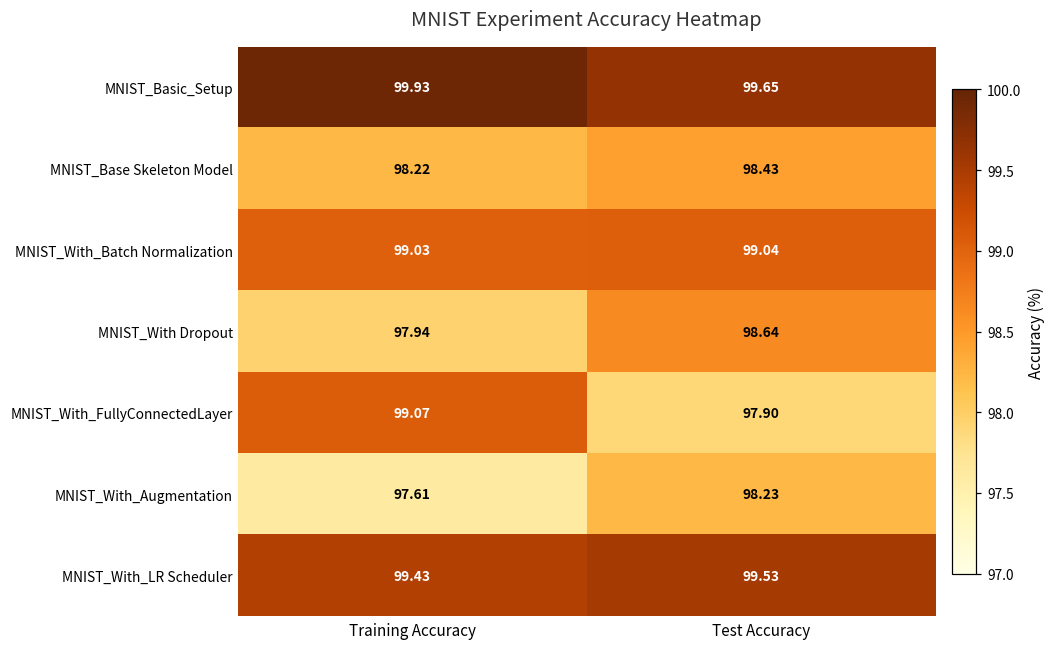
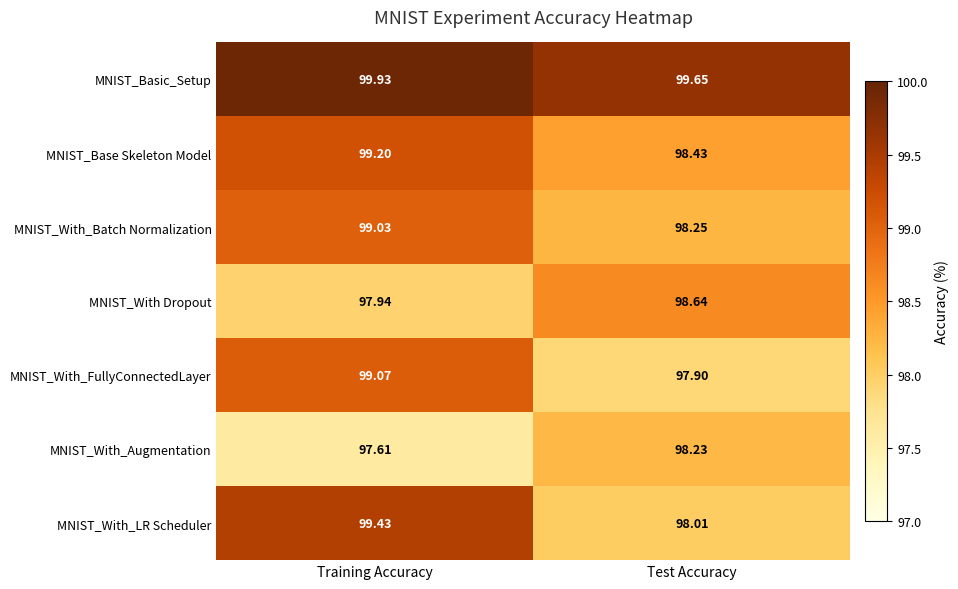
  {
    "MNIST_Basic_Setup": {
      "Training Accuracy": 99.93,
      "Test Accuracy": 99.65
    },
    "MNIST_Base Skeleton Model": {
-     "Training Accuracy": 98.22,
+     "Training Accuracy": 99.20,
      "Test Accuracy": 98.43
    },
    "MNIST_With_Batch Normalization": {
      "Training Accuracy": 99.03,
-     "Test Accuracy": 99.04
+     "Test Accuracy": 98.25
    },
    "MNIST_With Dropout": {
      "Training Accuracy": 97.94,
      "Test Accuracy": 98.64
    },
    "MNIST_With_FullyConnectedLayer": {
      "Training Accuracy": 99.07,
      "Test Accuracy": 97.90
    },
    "MNIST_With_Augmentation": {
      "Training Accuracy": 97.61,
      "Test Accuracy": 98.23
    },
    "MNIST_With_LR Scheduler": {
      "Training Accuracy": 99.43,
-     "Test Accuracy": 99.53
+     "Test Accuracy": 98.01
    }
  }
